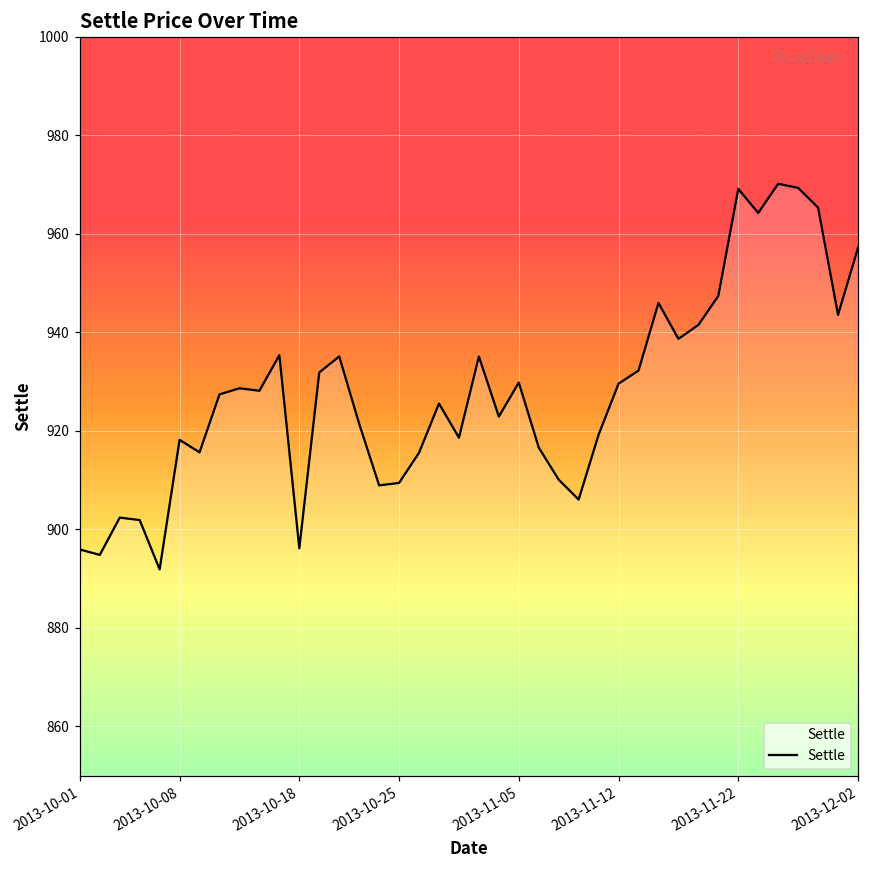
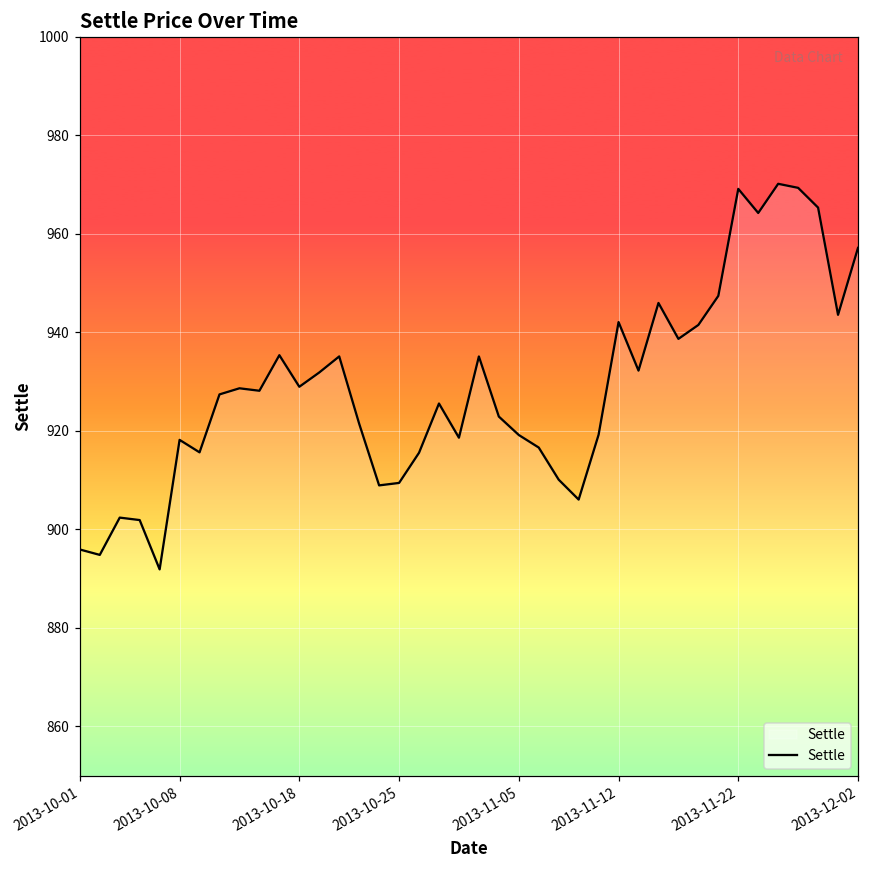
  {
    "2013-10-01": 896,
    "2013-10-08": 918,
-   "2013-10-18": 896,
+   "2013-10-18": 929,
    "2013-10-25": 909,
-   "2013-11-05": 930,
-   "2013-11-12": 930,
+   "2013-11-05": 919,
+   "2013-11-12": 942,
    "2013-11-22": 969,
    "2013-12-02": 957
  }
